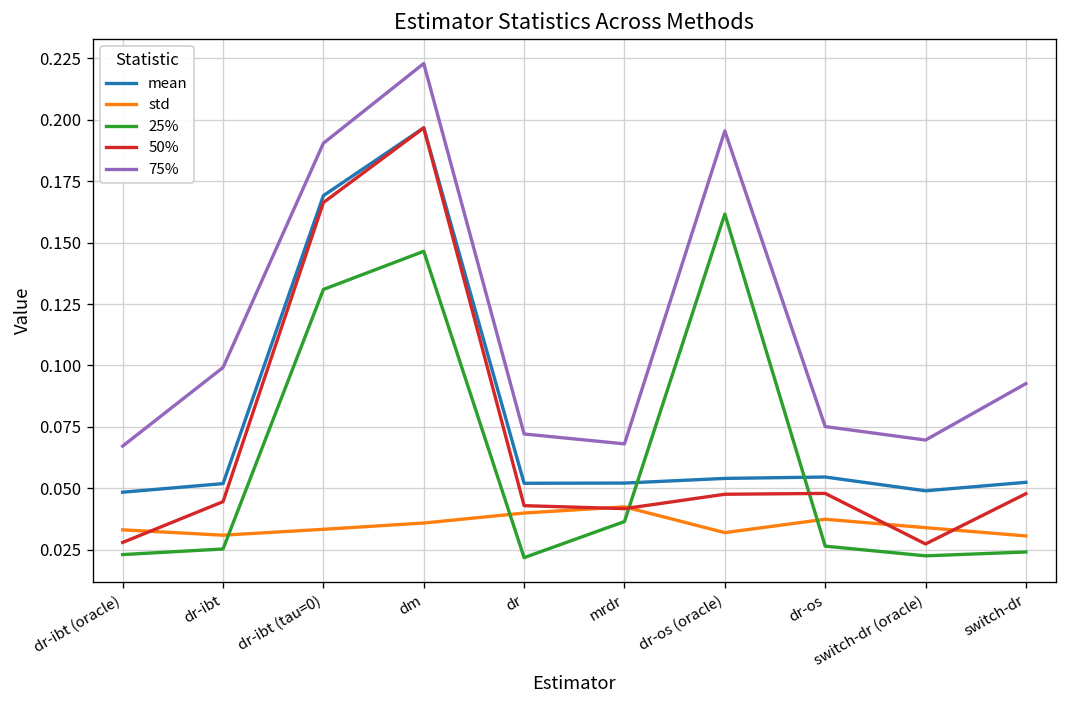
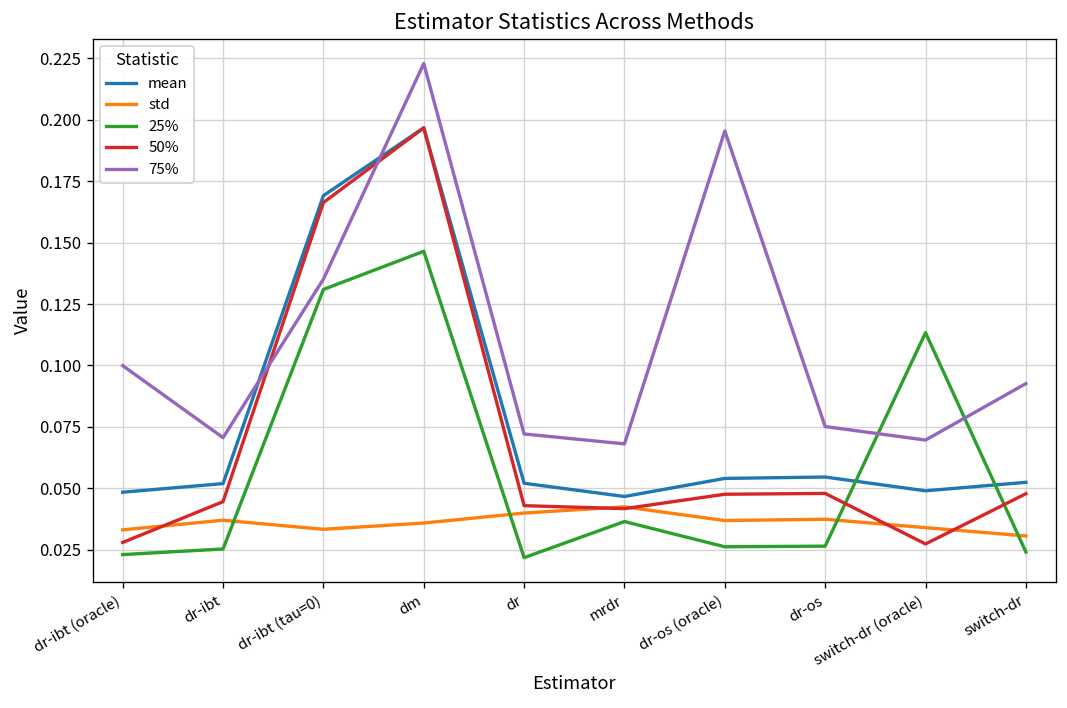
  {
    "mean": {
      "dr-ibt (oracle)": 0.048,
      "dr-ibt": 0.052,
      "dr-ibt (tau=0)": 0.169,
      "dr": 0.052,
-     "mrdr": 0.052,
+     "mrdr": 0.047,
      "dr-os (oracle)": 0.054,
      "dr-os": 0.055,
      "switch-dr (oracle)": 0.049,
      "switch-dr": 0.052
    },
    "std": {
      "dr-ibt (oracle)": 0.033,
-     "dr-ibt": 0.031,
+     "dr-ibt": 0.037,
      "dr-ibt (tau=0)": 0.033,
      "dm": 0.036,
      "dr": 0.040,
-     "dr-os (oracle)": 0.032,
+     "dr-os (oracle)": 0.037,
      "dr-os": 0.037,
      "switch-dr (oracle)": 0.034,
      "switch-dr": 0.031
    },
    "25%": {
      "dr-ibt (oracle)": 0.023,
      "dr-ibt": 0.025,
      "dr-ibt (tau=0)": 0.131,
      "dm": 0.146,
      "dr": 0.022,
      "mrdr": 0.036,
-     "dr-os (oracle)": 0.162,
+     "dr-os (oracle)": 0.026,
      "dr-os": 0.026,
-     "switch-dr (oracle)": 0.022,
+     "switch-dr (oracle)": 0.113,
      "switch-dr": 0.024
    },
    "50%": {
      "dr-ibt (oracle)": 0.028,
      "dr-ibt": 0.045,
      "dr-ibt (tau=0)": 0.166,
      "dr": 0.043,
      "dr-os (oracle)": 0.048,
      "dr-os": 0.048,
      "switch-dr (oracle)": 0.027,
      "switch-dr": 0.048
    },
    "75%": {
-     "dr-ibt (oracle)": 0.067,
-     "dr-ibt": 0.099,
-     "dr-ibt (tau=0)": 0.190,
+     "dr-ibt (oracle)": 0.100,
+     "dr-ibt": 0.071,
+     "dr-ibt (tau=0)": 0.135,
      "dm": 0.223,
      "dr": 0.072,
      "mrdr": 0.068,
      "dr-os (oracle)": 0.195,
      "dr-os": 0.075,
      "switch-dr (oracle)": 0.070,
      "switch-dr": 0.093
    }
  }
